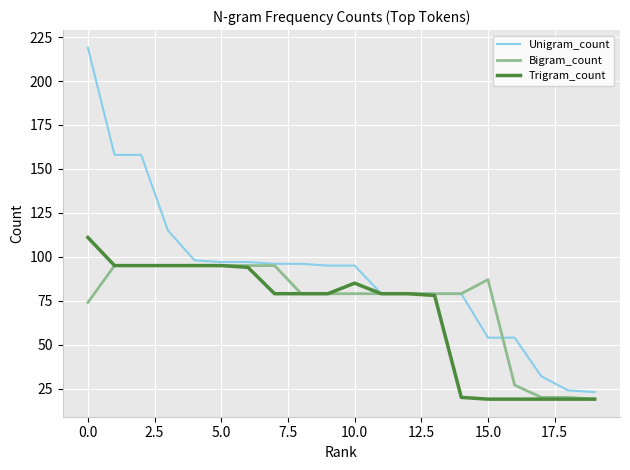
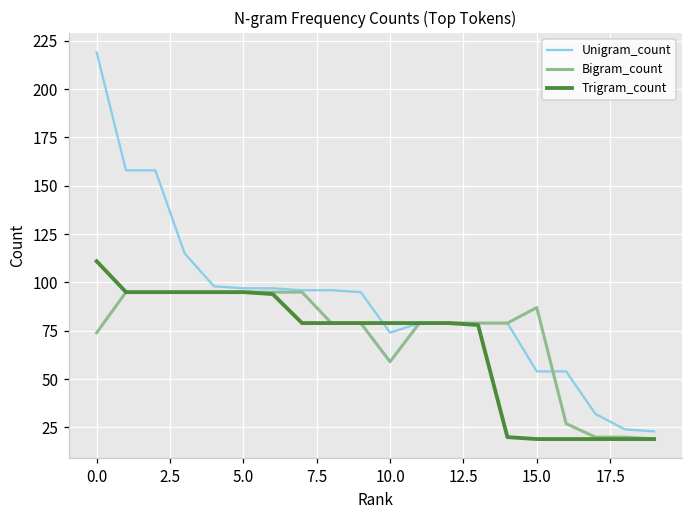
  {
    "Unigram_count": {
      "0.0": 219,
      "5.0": 97,
-     "10.0": 95,
+     "10.0": 74,
      "15.0": 54
    },
    "Bigram_count": {
      "0.0": 74,
-     "10.0": 79,
+     "10.0": 59,
      "15.0": 87
    },
    "Trigram_count": {
      "0.0": 111,
-     "10.0": 85,
+     "10.0": 79,
      "15.0": 19
    }
  }
